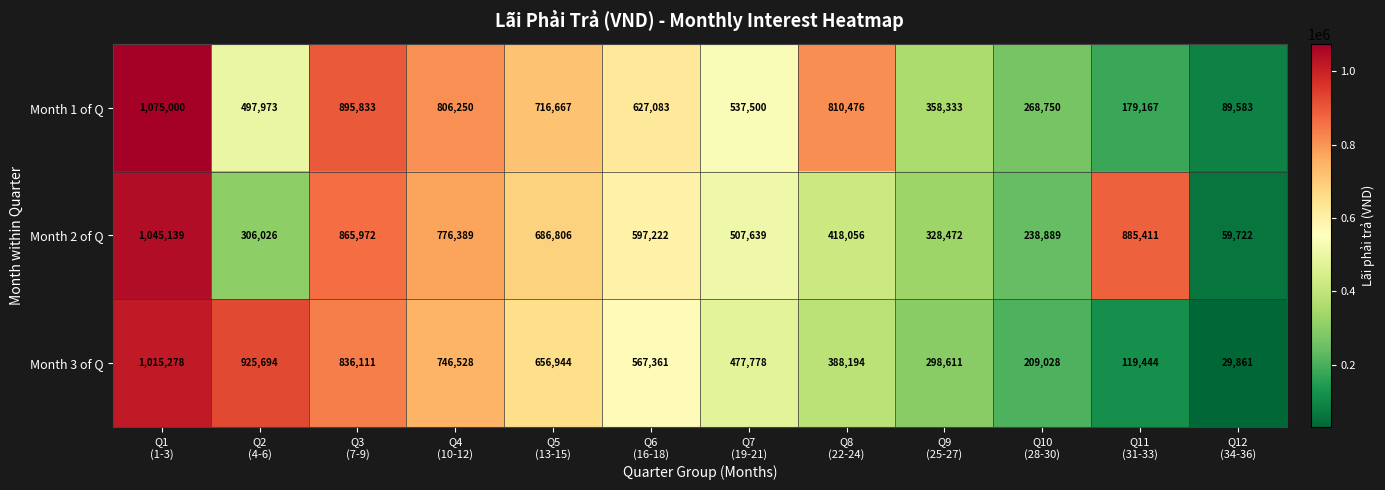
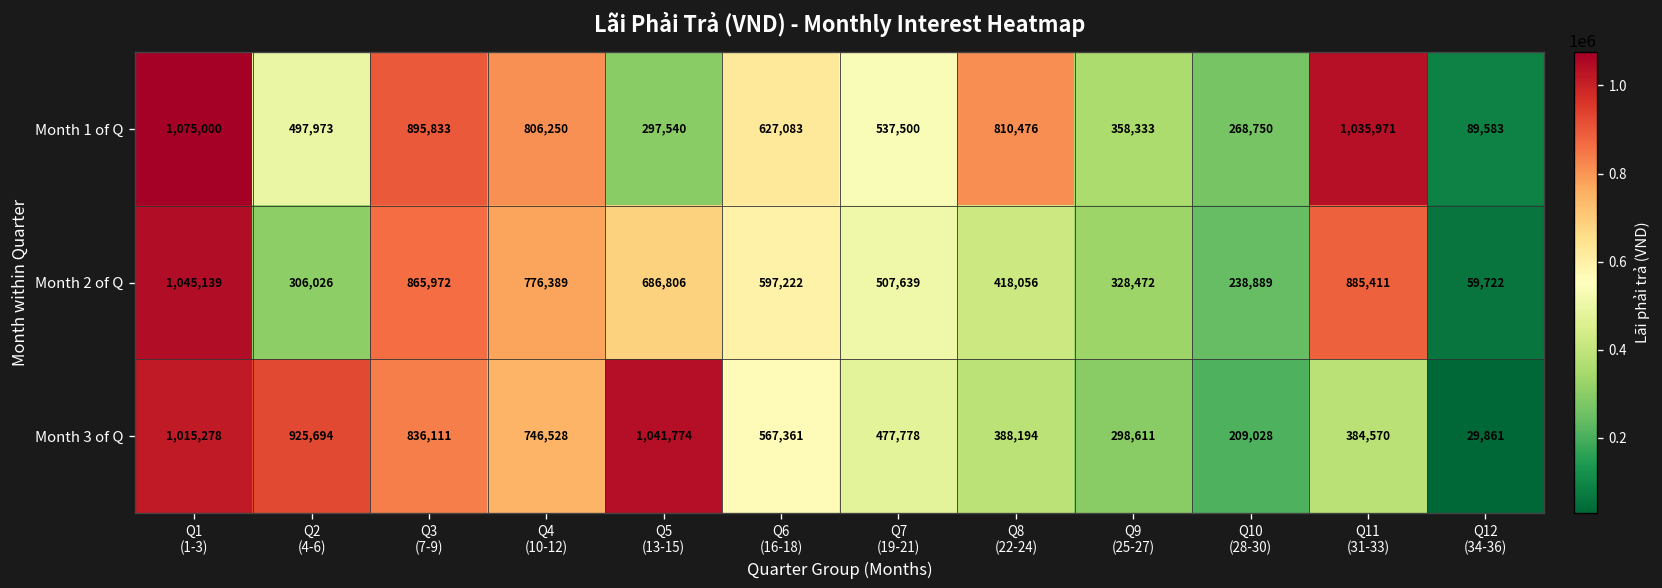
  {
    "Month 1 of Q": {
      "Q1 (1-3)": "1,075,000",
      "Q2 (4-6)": "497,973",
      "Q3 (7-9)": "895,833",
      "Q4 (10-12)": "806,250",
-     "Q5 (13-15)": "716,667",
+     "Q5 (13-15)": "297,540",
      "Q6 (16-18)": "627,083",
      "Q7 (19-21)": "537,500",
      "Q8 (22-24)": "810,476",
      "Q9 (25-27)": "358,333",
      "Q10 (28-30)": "268,750",
-     "Q11 (31-33)": "179,167",
+     "Q11 (31-33)": "1,035,971",
      "Q12 (34-36)": "89,583"
    },
    "Month 2 of Q": {
      "Q1 (1-3)": "1,045,139",
      "Q2 (4-6)": "306,026",
      "Q3 (7-9)": "865,972",
      "Q4 (10-12)": "776,389",
      "Q5 (13-15)": "686,806",
      "Q6 (16-18)": "597,222",
      "Q7 (19-21)": "507,639",
      "Q8 (22-24)": "418,056",
      "Q9 (25-27)": "328,472",
      "Q10 (28-30)": "238,889",
      "Q11 (31-33)": "885,411",
      "Q12 (34-36)": "59,722"
    },
    "Month 3 of Q": {
      "Q1 (1-3)": "1,015,278",
      "Q2 (4-6)": "925,694",
      "Q3 (7-9)": "836,111",
      "Q4 (10-12)": "746,528",
-     "Q5 (13-15)": "656,944",
+     "Q5 (13-15)": "1,041,774",
      "Q6 (16-18)": "567,361",
      "Q7 (19-21)": "477,778",
      "Q8 (22-24)": "388,194",
      "Q9 (25-27)": "298,611",
      "Q10 (28-30)": "209,028",
-     "Q11 (31-33)": "119,444",
+     "Q11 (31-33)": "384,570",
      "Q12 (34-36)": "29,861"
    }
  }
